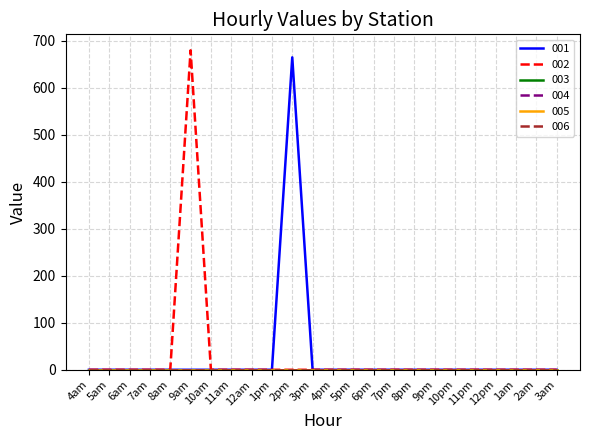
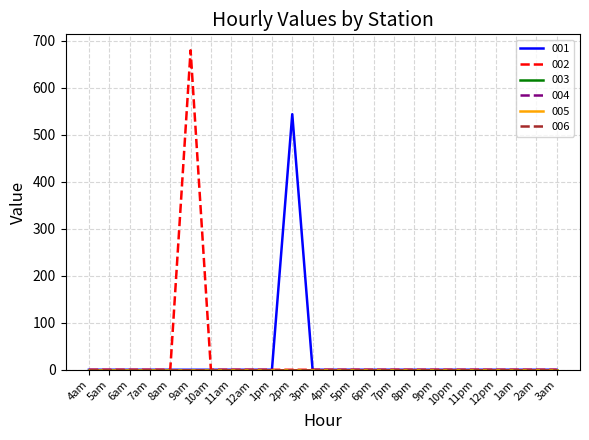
  {
    "001": {
-     "2pm": 670
+     "2pm": 540
    },
    "002": {
      "9am": 680
    }
  }
